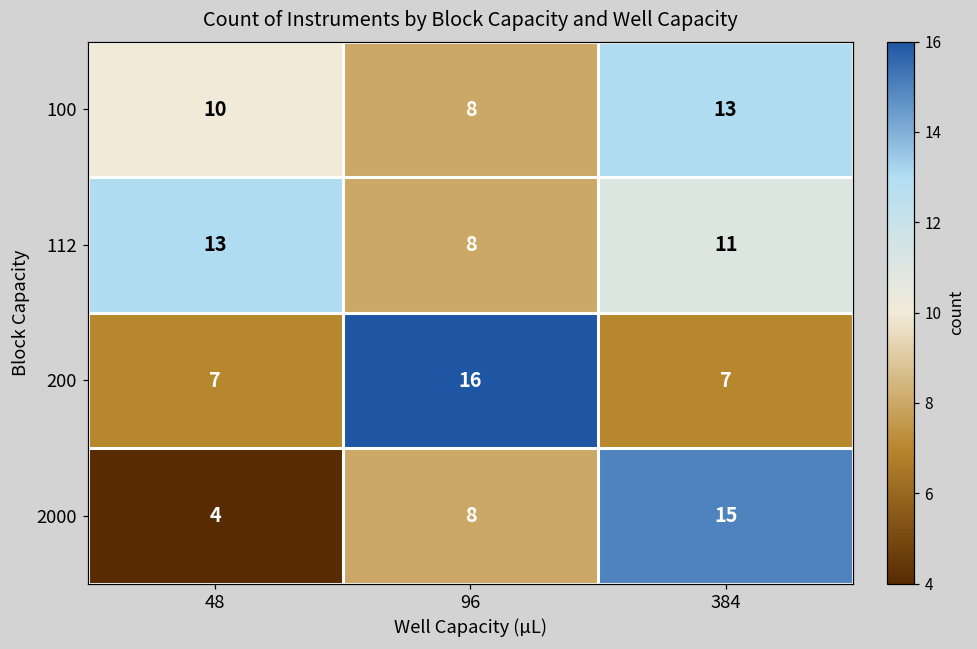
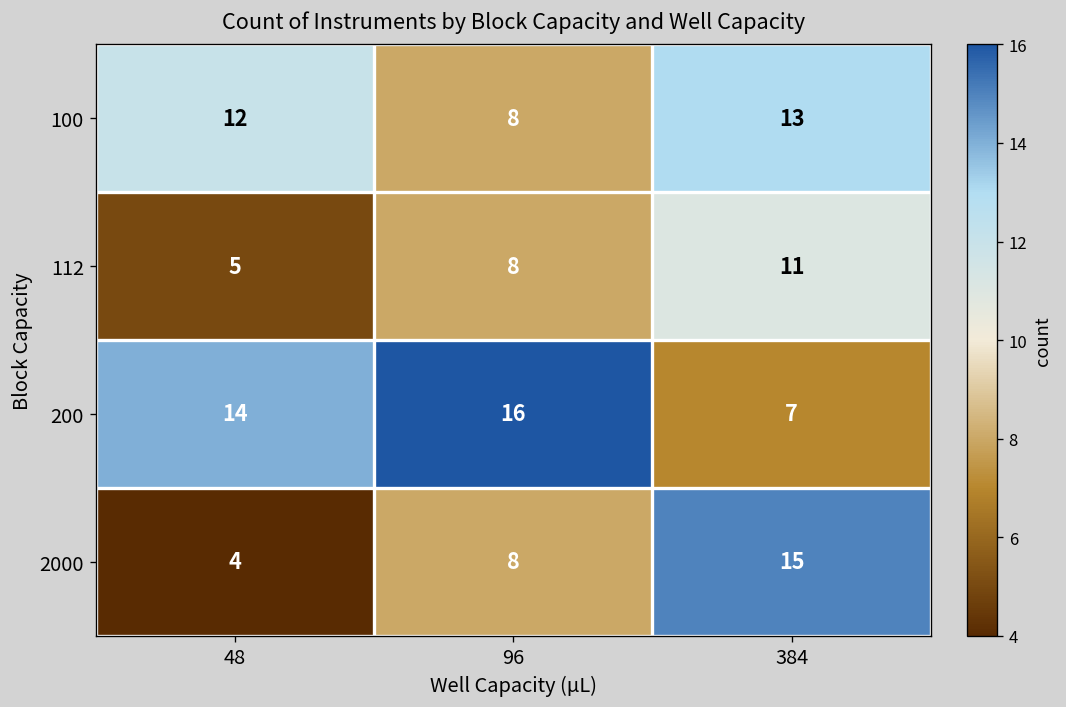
  {
    "100": {
-     "48": 10,
+     "48": 12,
      "96": 8,
      "384": 13
    },
    "112": {
-     "48": 13,
+     "48": 5,
      "96": 8,
      "384": 11
    },
    "200": {
-     "48": 7,
+     "48": 14,
      "96": 16,
      "384": 7
    },
    "2000": {
      "48": 4,
      "96": 8,
      "384": 15
    }
  }
